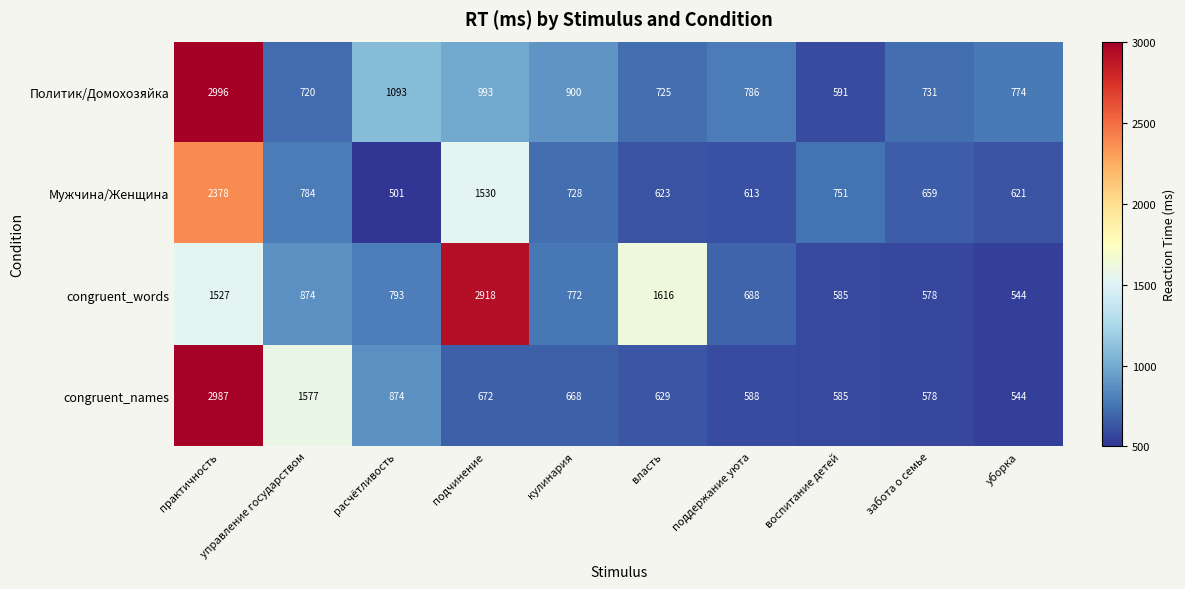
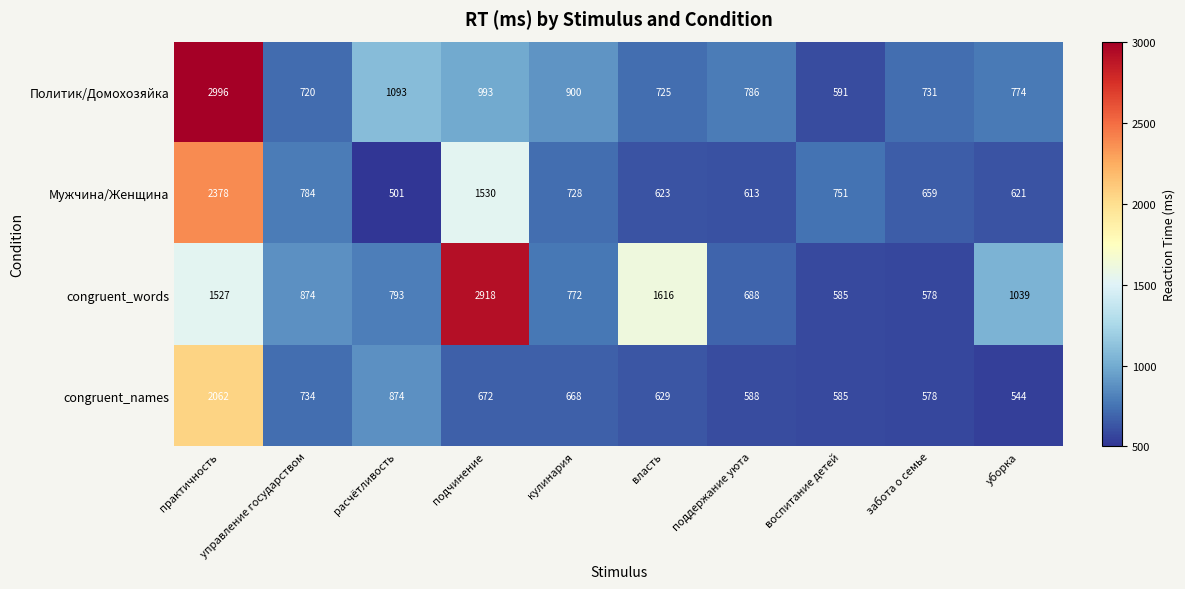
  {
    "Политик/Домохозяйка": {
      "практичность": 2996,
      "управление государством": 720,
      "расчётливость": 1093,
      "подчинение": 993,
      "кулинария": 900,
      "власть": 725,
      "поддержание уюта": 786,
      "воспитание детей": 591,
      "забота о семье": 731,
      "уборка": 774
    },
    "Мужчина/Женщина": {
      "практичность": 2378,
      "управление государством": 784,
      "расчётливость": 501,
      "подчинение": 1530,
      "кулинария": 728,
      "власть": 623,
      "поддержание уюта": 613,
      "воспитание детей": 751,
      "забота о семье": 659,
      "уборка": 621
    },
    "congruent_words": {
      "практичность": 1527,
      "управление государством": 874,
      "расчётливость": 793,
      "подчинение": 2918,
      "кулинария": 772,
      "власть": 1616,
      "поддержание уюта": 688,
      "воспитание детей": 585,
      "забота о семье": 578,
-     "уборка": 544
+     "уборка": 1039
    },
    "congruent_names": {
-     "практичность": 2987,
-     "управление государством": 1577,
+     "практичность": 2062,
+     "управление государством": 734,
      "расчётливость": 874,
      "подчинение": 672,
      "кулинария": 668,
      "власть": 629,
      "поддержание уюта": 588,
      "воспитание детей": 585,
      "забота о семье": 578,
      "уборка": 544
    }
  }
